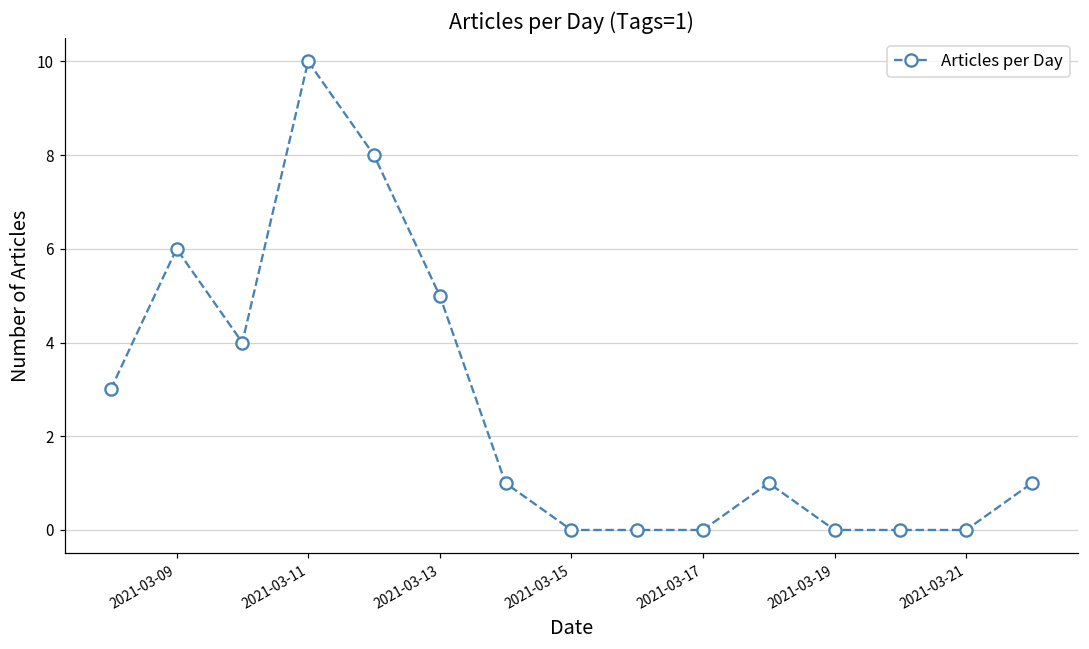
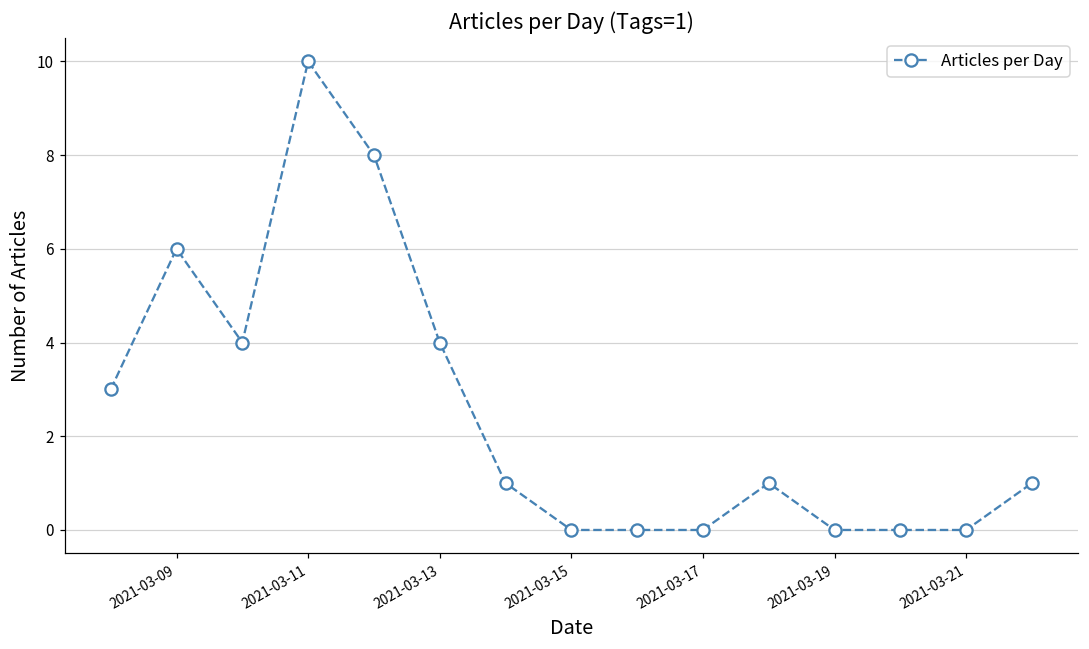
  {
    "2021-03-09": 6,
    "2021-03-11": 10,
-   "2021-03-13": 5,
+   "2021-03-13": 4,
    "2021-03-15": 0,
    "2021-03-17": 0,
    "2021-03-19": 0,
    "2021-03-21": 0
  }
